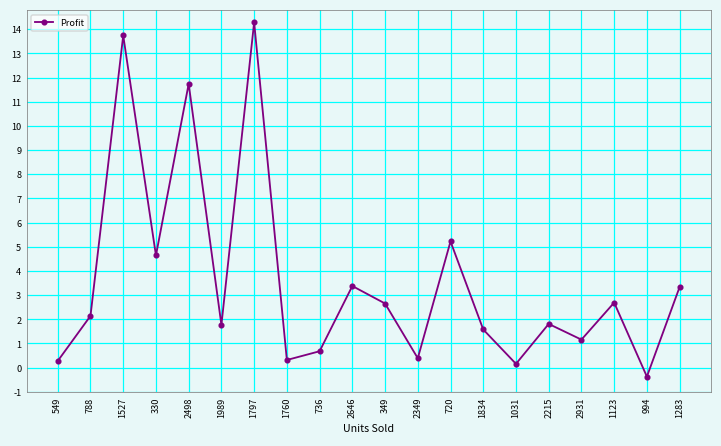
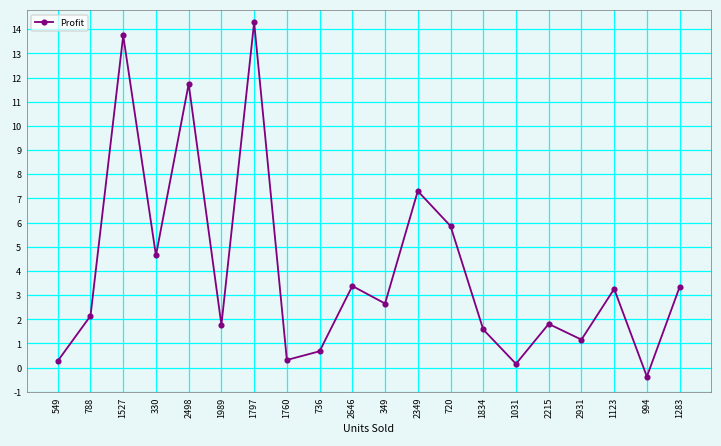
  {
    "549": 0.3,
    "788": 2.1,
    "1527": 13.7,
    "330": 4.6,
    "2498": 11.7,
    "1989": 1.8,
    "1797": 14.3,
    "1760": 0.3,
    "736": 0.7,
    "2646": 3.4,
    "349": 2.7,
-   "2349": 0.4,
-   "720": 5.2,
+   "2349": 7.3,
+   "720": 5.9,
    "1834": 1.6,
    "1031": 0.2,
    "2215": 1.8,
    "2931": 1.2,
-   "1123": 2.7,
+   "1123": 3.3,
    "994": -0.4,
    "1283": 3.3
  }
